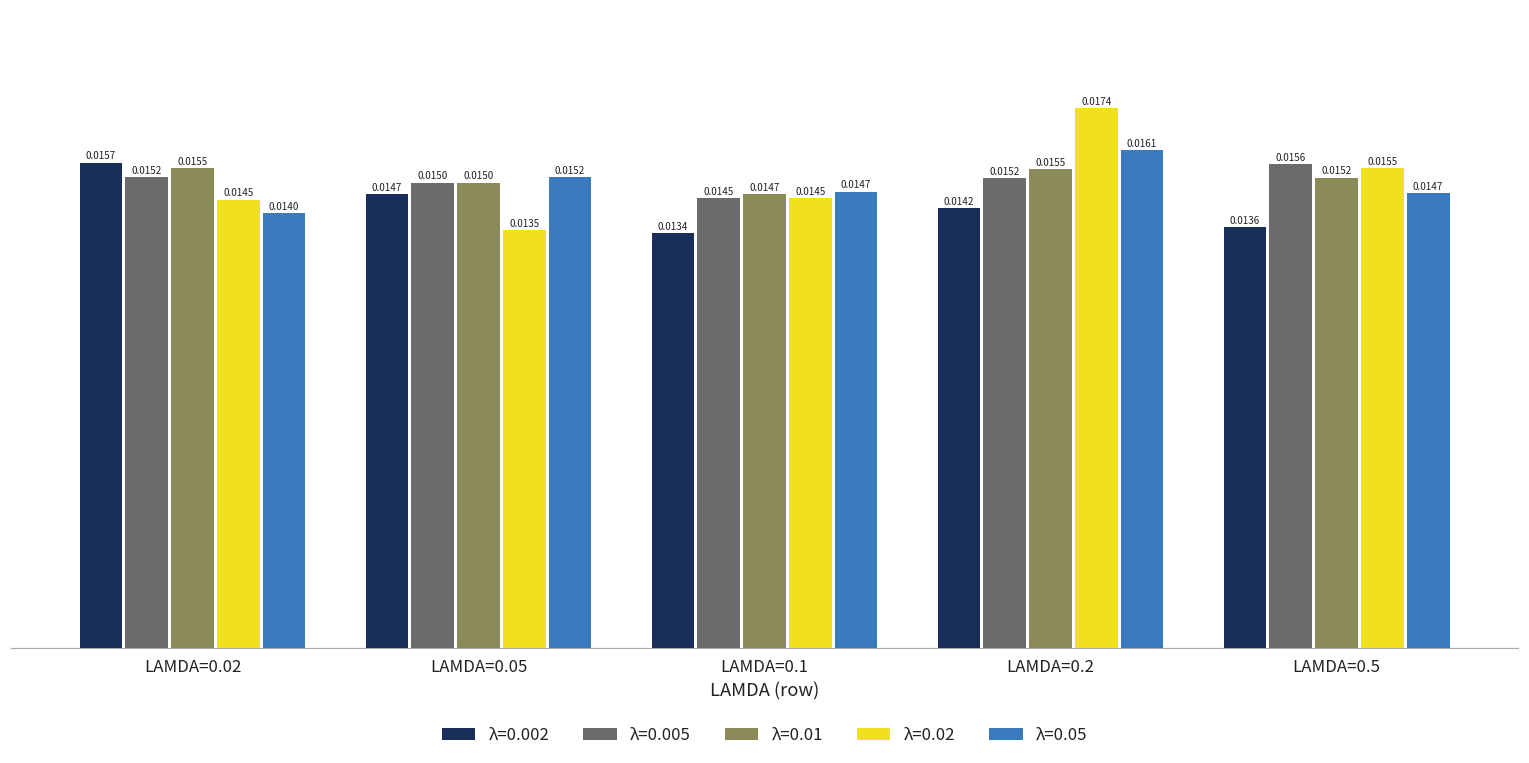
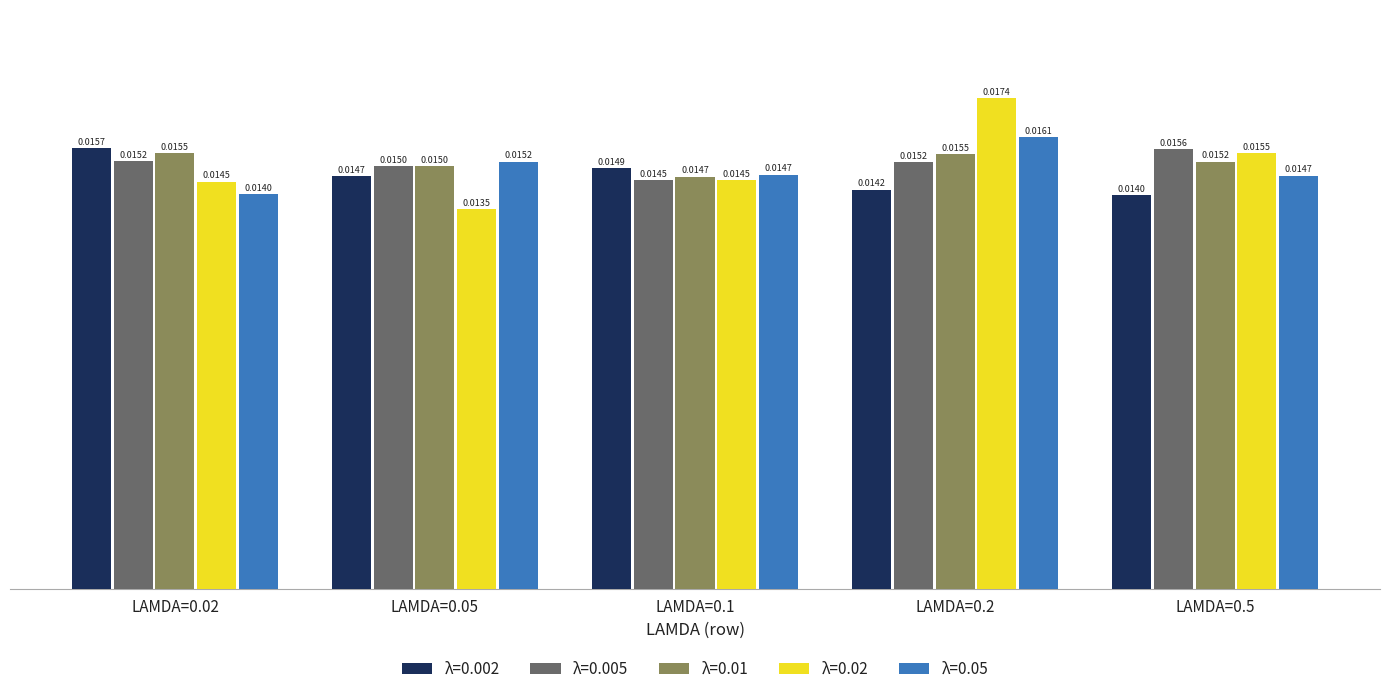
  {
    "λ=0.002": {
      "LAMDA=0.02": 0.0157,
      "LAMDA=0.05": 0.0147,
-     "LAMDA=0.1": 0.0134,
+     "LAMDA=0.1": 0.0149,
      "LAMDA=0.2": 0.0142,
-     "LAMDA=0.5": 0.0136
+     "LAMDA=0.5": 0.0140
    },
    "λ=0.02": {
      "LAMDA=0.02": 0.0145,
      "LAMDA=0.05": 0.0135,
      "LAMDA=0.1": 0.0145,
      "LAMDA=0.2": 0.0174,
      "LAMDA=0.5": 0.0155
    },
    "λ=0.05": {
      "LAMDA=0.02": 0.0140,
      "LAMDA=0.05": 0.0152,
      "LAMDA=0.1": 0.0147,
      "LAMDA=0.2": 0.0161,
      "LAMDA=0.5": 0.0147
    }
  }
